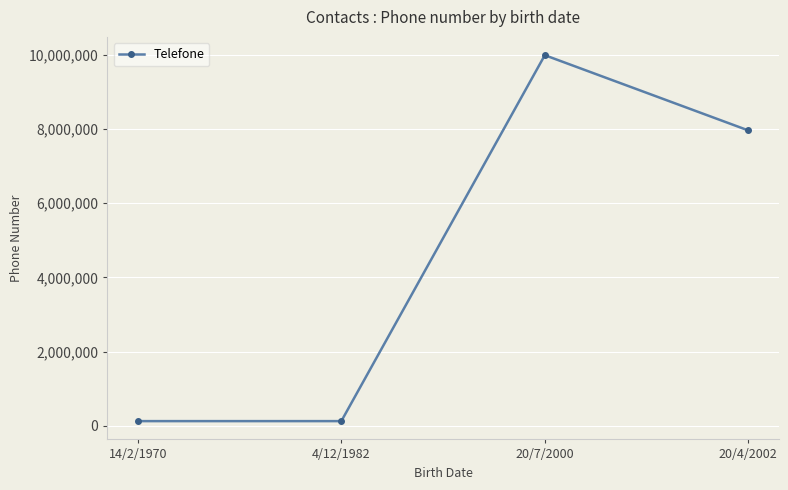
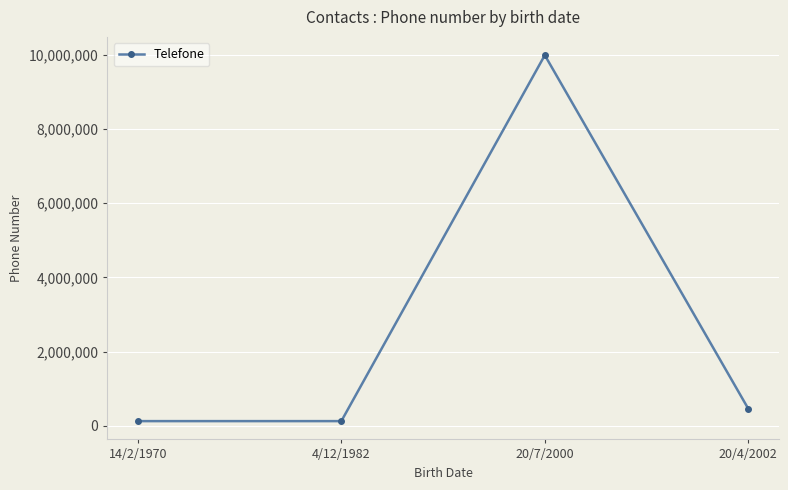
  {
    "14/2/1970": "100,000",
    "4/12/1982": "100,000",
    "20/7/2000": "10,000,000",
-   "20/4/2002": "8,000,000"
+   "20/4/2002": "500,000"
  }
